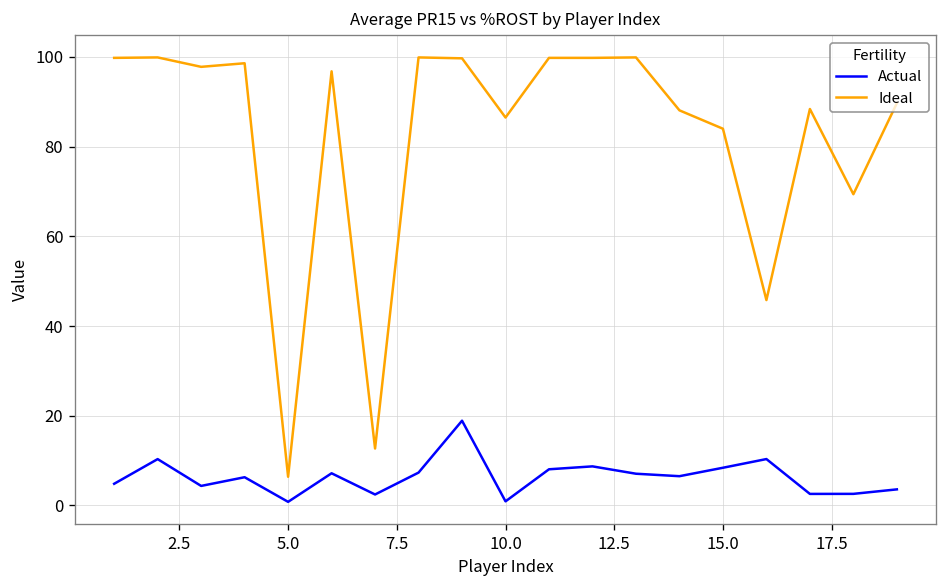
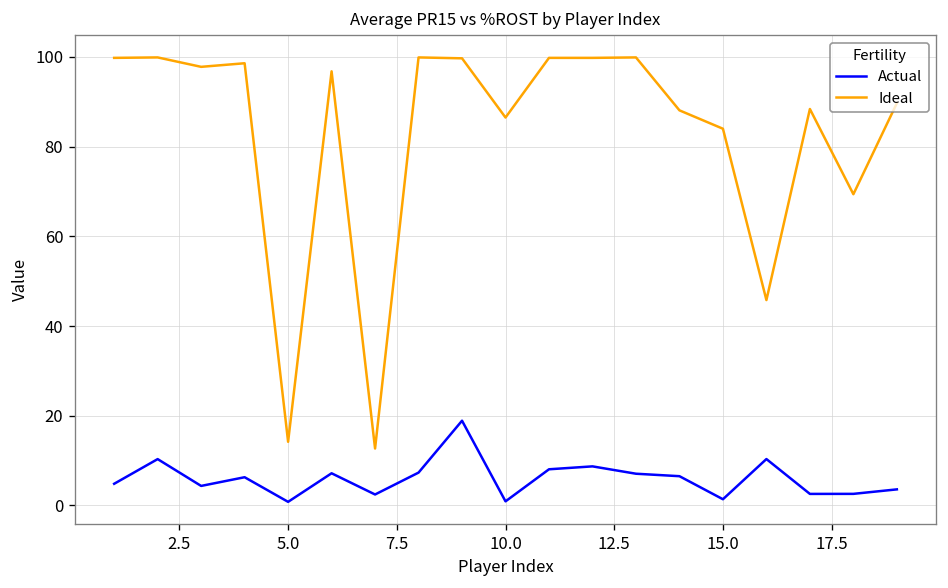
  {
    "Actual": {
      "5.0": 1,
      "10.0": 1,
-     "15.0": 8
+     "15.0": 1
    },
    "Ideal": {
-     "5.0": 6,
+     "5.0": 14,
      "10.0": 87,
      "15.0": 84
    }
  }
